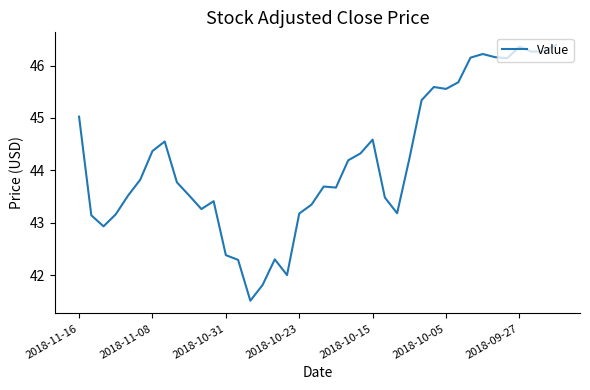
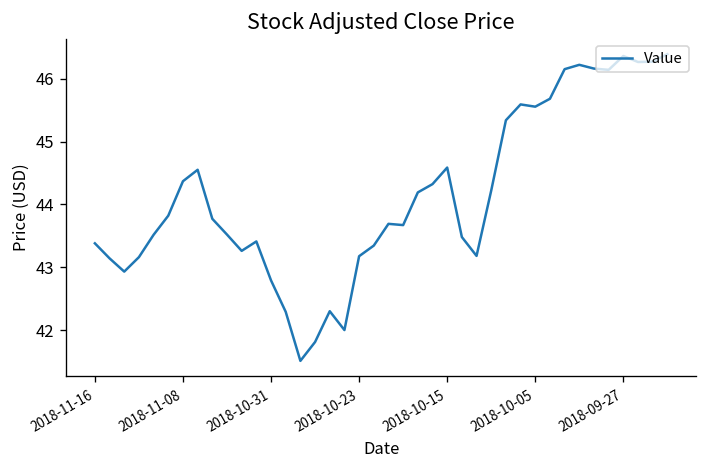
  {
-   "2018-11-16": 45.0,
+   "2018-11-16": 43.4,
    "2018-11-08": 44.4,
-   "2018-10-31": 42.4,
+   "2018-10-31": 42.8,
    "2018-10-23": 43.2,
    "2018-10-15": 44.6,
    "2018-10-05": 45.6
  }
